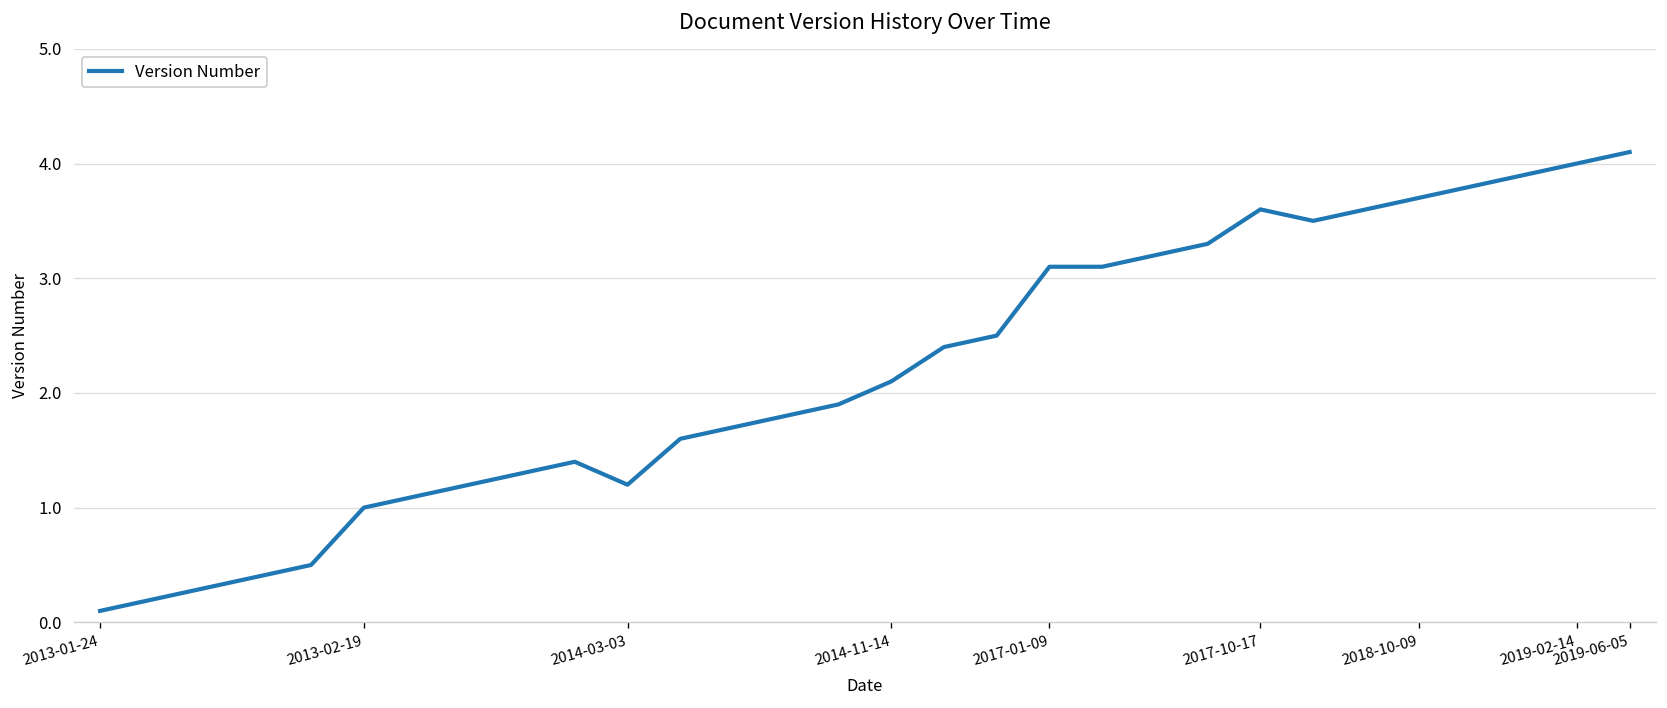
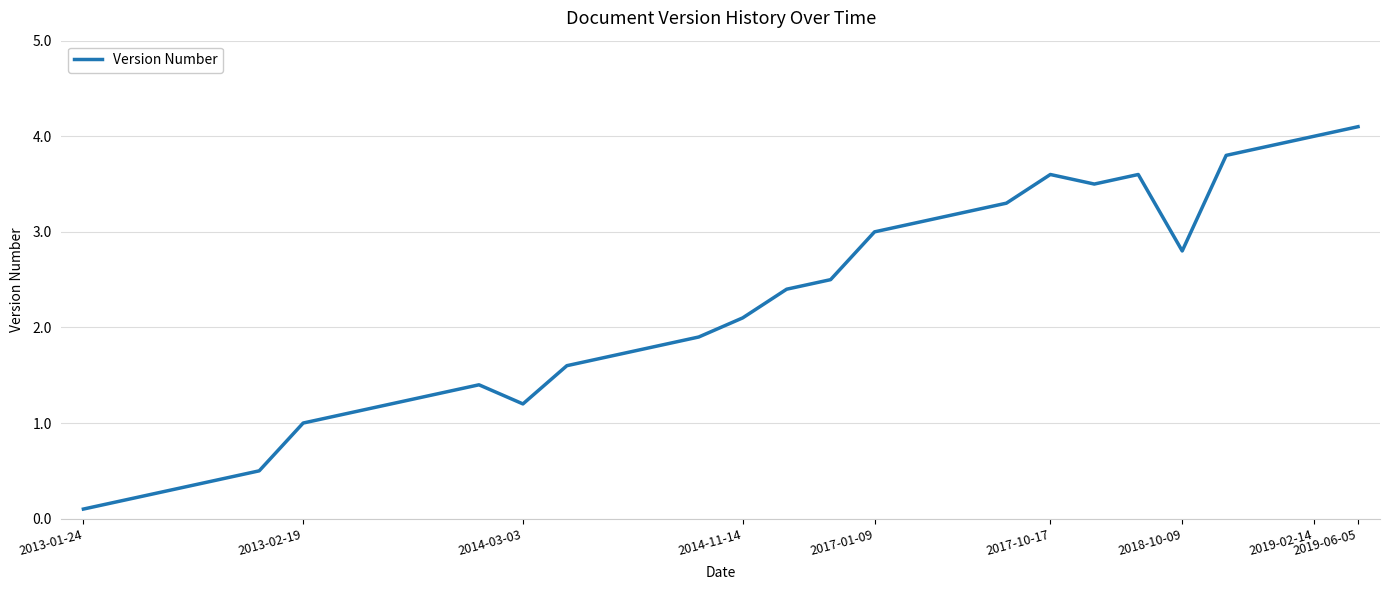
  {
    "2013-01-24": 0.1,
    "2013-02-19": 1.0,
    "2014-03-03": 1.2,
    "2014-11-14": 2.1,
-   "2017-01-09": 3.1,
+   "2017-01-09": 3.0,
    "2017-10-17": 3.6,
-   "2018-10-09": 3.7,
+   "2018-10-09": 2.8,
    "2019-02-14": 4.0,
    "2019-06-05": 4.1
  }
